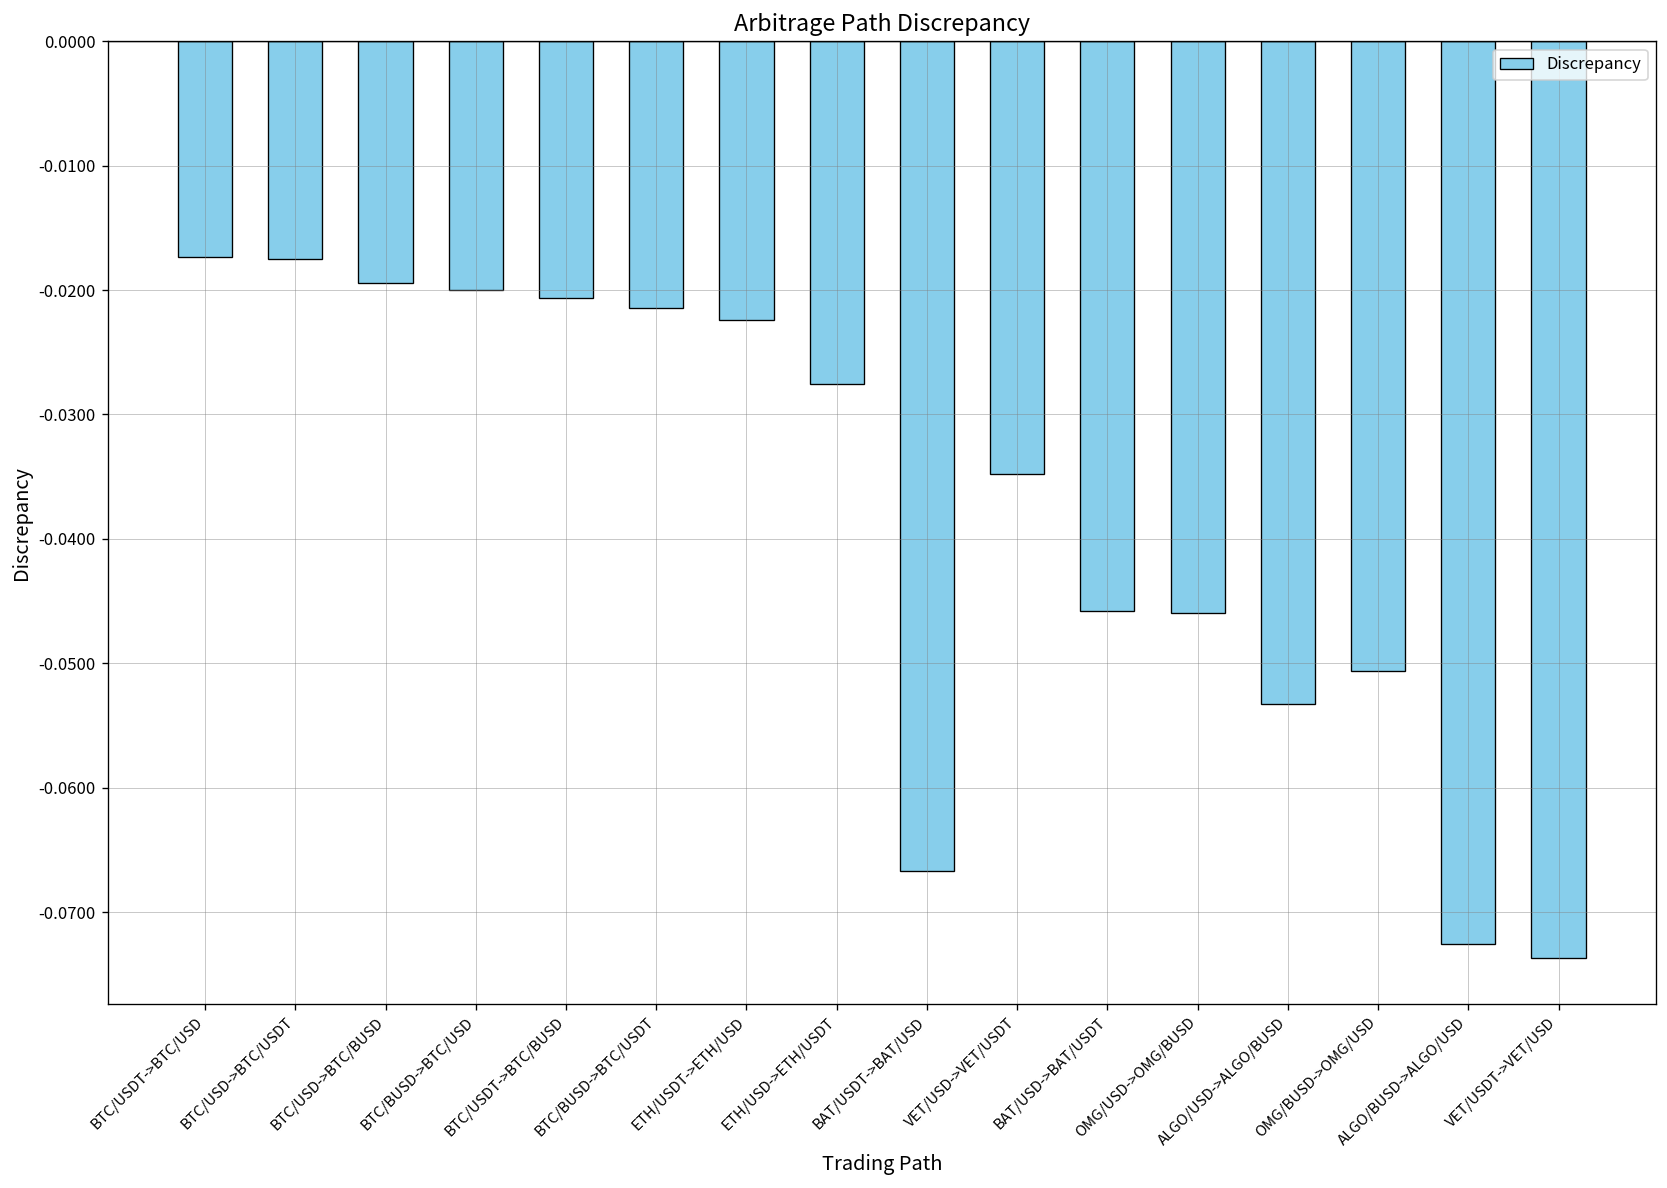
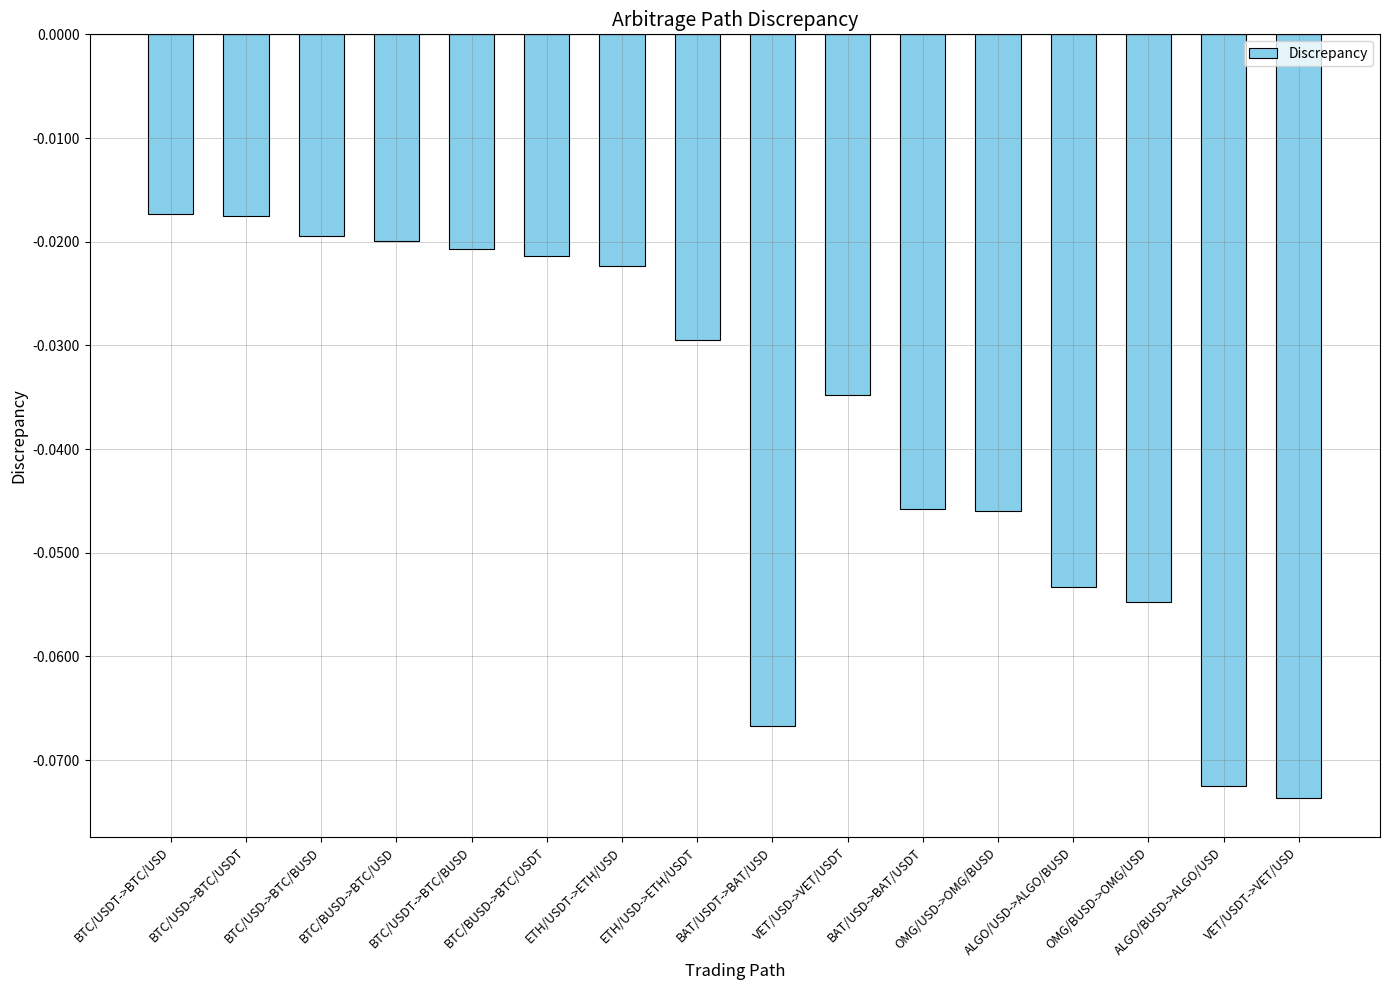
  {
    "BTC/USDT->BTC/USD": -0.0173,
    "BTC/USD->BTC/USDT": -0.0175,
    "BTC/USD->BTC/BUSD": -0.0194,
    "BTC/BUSD->BTC/USD": -0.0200,
    "BTC/USDT->BTC/BUSD": -0.0207,
    "BTC/BUSD->BTC/USDT": -0.0214,
    "ETH/USDT->ETH/USD": -0.0224,
-   "ETH/USD->ETH/USDT": -0.0275,
+   "ETH/USD->ETH/USDT": -0.0295,
    "BAT/USDT->BAT/USD": -0.0667,
    "VET/USD->VET/USDT": -0.0348,
    "BAT/USD->BAT/USDT": -0.0458,
    "OMG/USD->OMG/BUSD": -0.0459,
    "ALGO/USD->ALGO/BUSD": -0.0533,
-   "OMG/BUSD->OMG/USD": -0.0507,
+   "OMG/BUSD->OMG/USD": -0.0548,
    "ALGO/BUSD->ALGO/USD": -0.0725,
    "VET/USDT->VET/USD": -0.0737
  }
